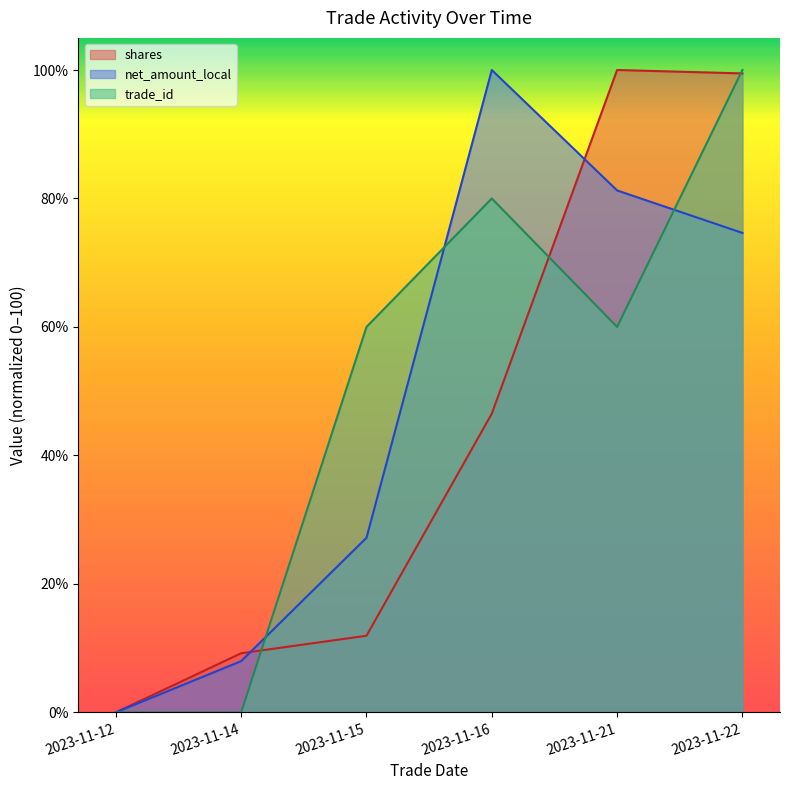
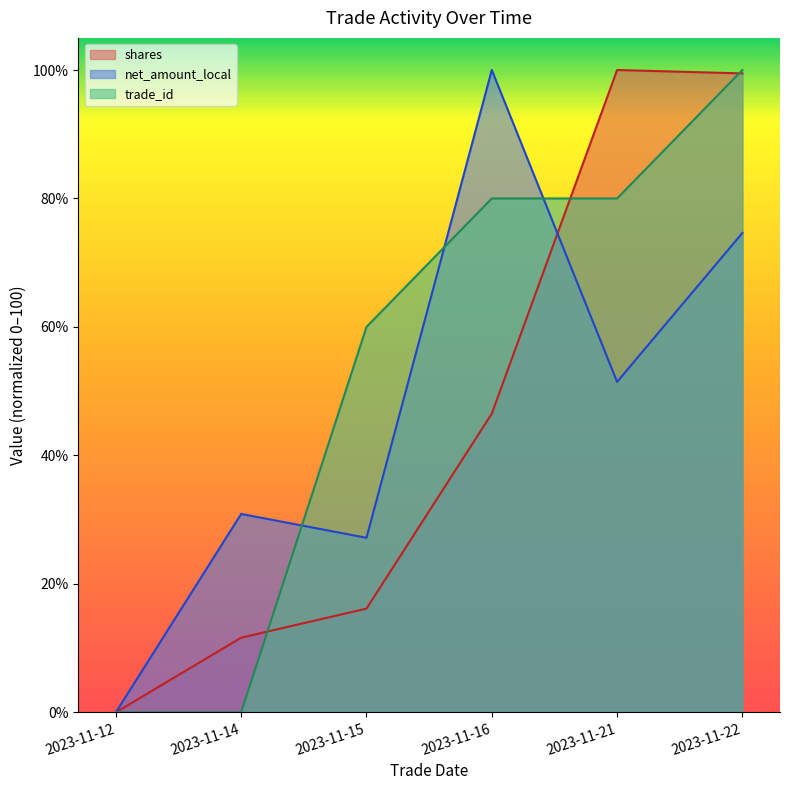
  {
    "shares": {
-     "2023-11-14": "9%",
-     "2023-11-15": "12%",
+     "2023-11-14": "12%",
+     "2023-11-15": "16%",
      "2023-11-16": "47%",
      "2023-11-21": "100%",
      "2023-11-22": "99%"
    },
    "net_amount_local": {
-     "2023-11-14": "8%",
+     "2023-11-14": "31%",
      "2023-11-15": "27%",
      "2023-11-16": "100%",
-     "2023-11-21": "81%",
+     "2023-11-21": "51%",
      "2023-11-22": "75%"
    },
    "trade_id": {
      "2023-11-14": "0%",
      "2023-11-15": "60%",
      "2023-11-16": "80%",
-     "2023-11-21": "60%",
+     "2023-11-21": "80%",
      "2023-11-22": "100%"
    }
  }
